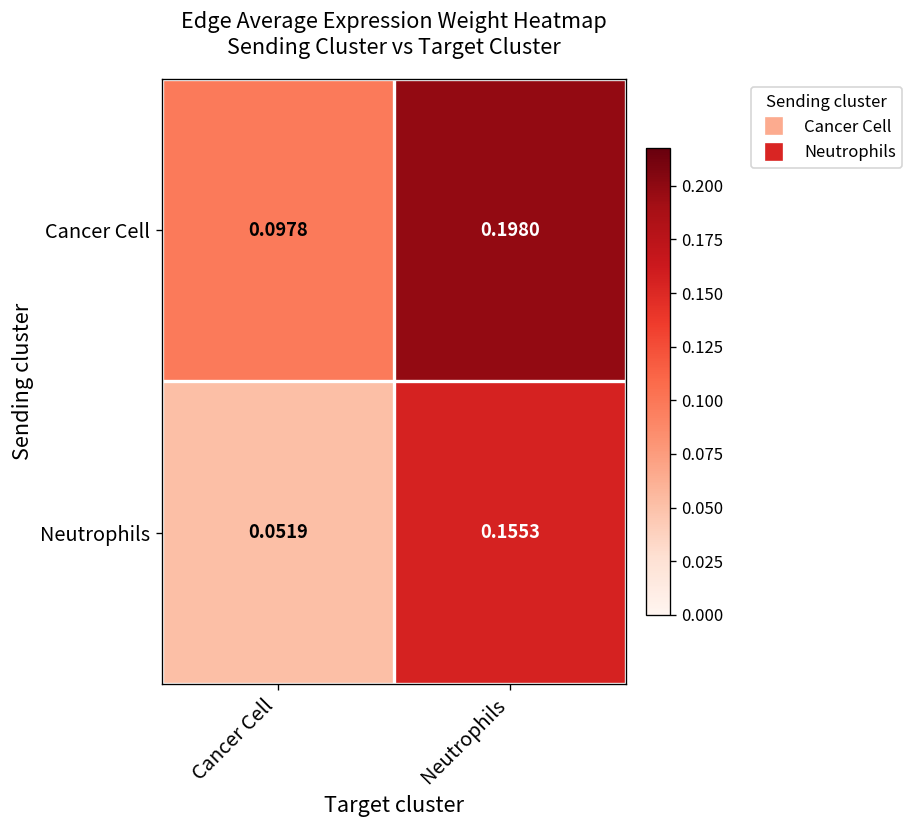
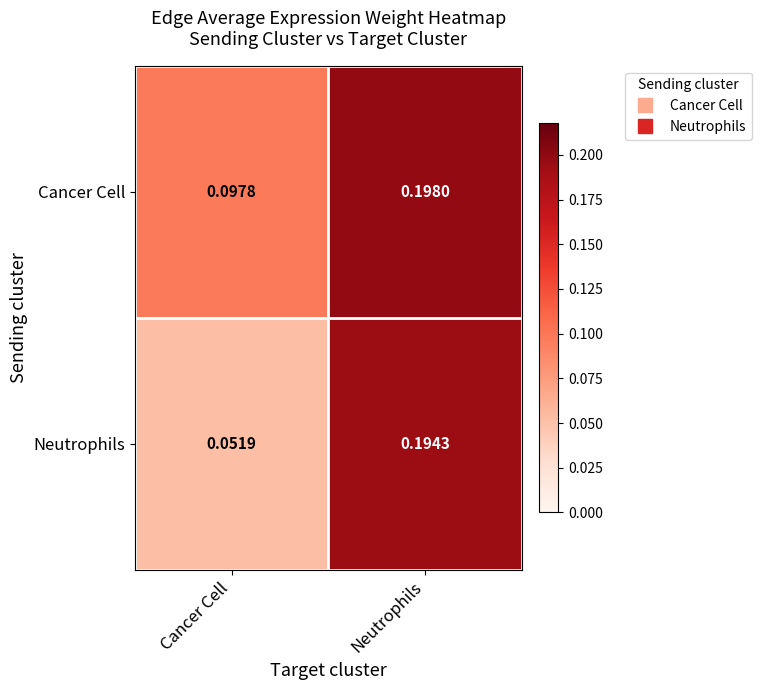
  {
    "Cancer Cell": {
      "Cancer Cell": 0.0978,
      "Neutrophils": 0.1980
    },
    "Neutrophils": {
      "Cancer Cell": 0.0519,
-     "Neutrophils": 0.1553
+     "Neutrophils": 0.1943
    }
  }
